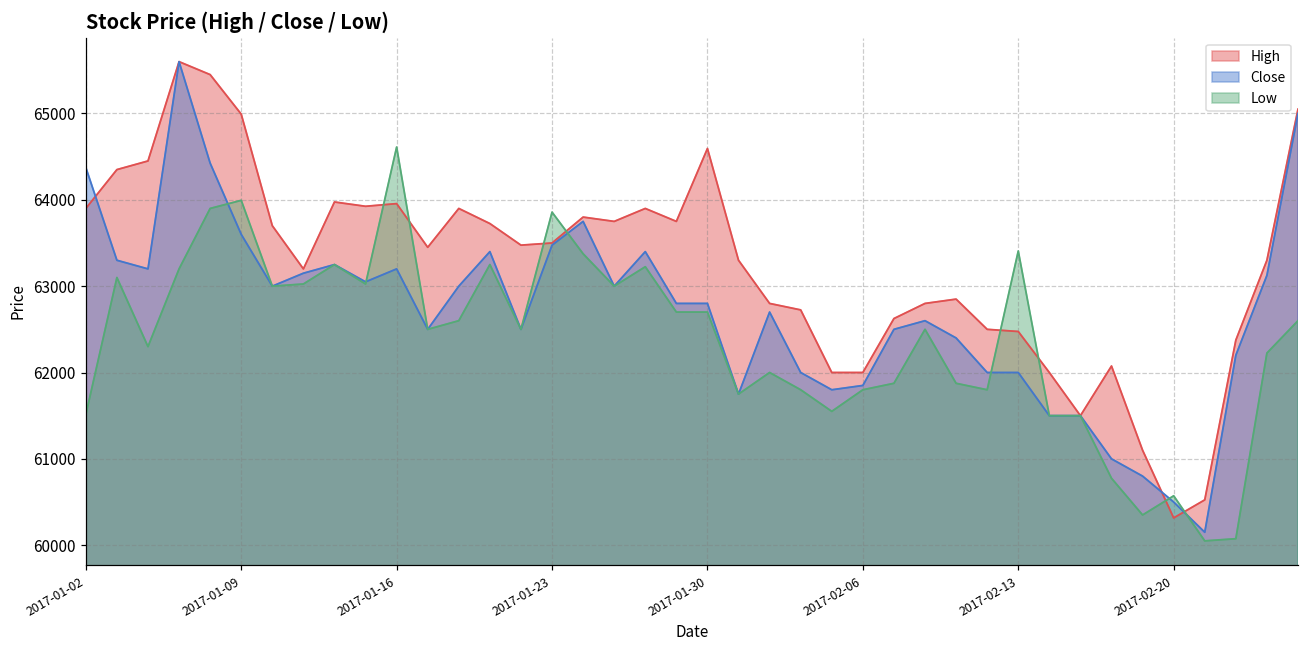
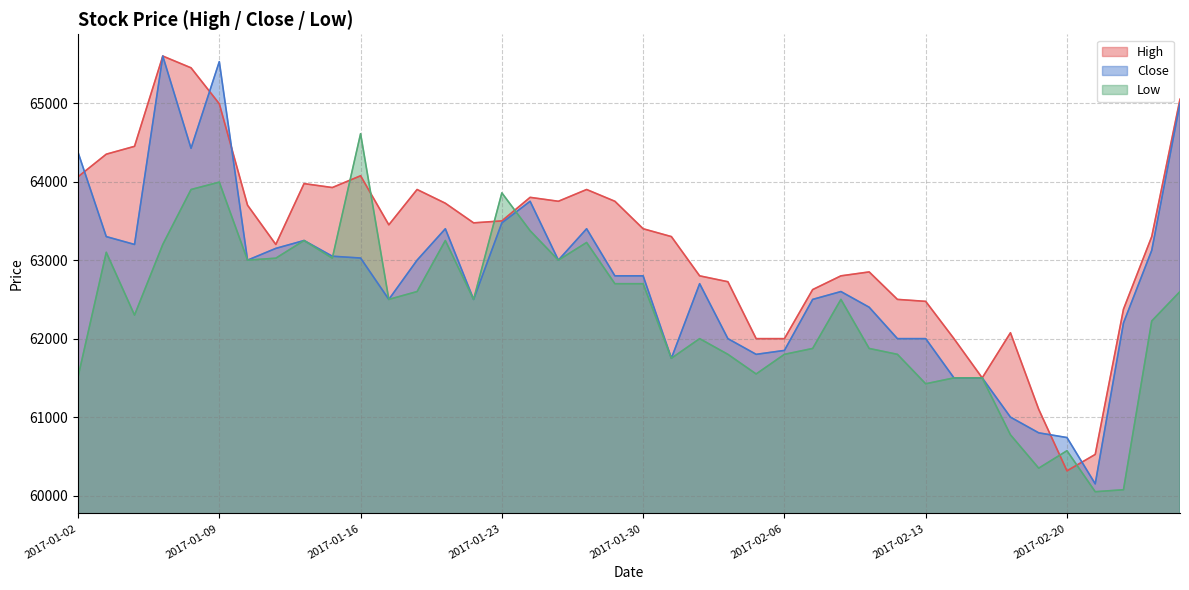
  {
    "High": {
-     "2017-01-02": 63900,
+     "2017-01-02": 64100,
      "2017-01-09": 65000,
-     "2017-01-16": 64000,
-     "2017-01-30": 64600,
+     "2017-01-16": 64100,
+     "2017-01-30": 63400,
      "2017-02-06": 62000,
      "2017-02-13": 62500,
      "2017-02-20": 60300
    },
    "Close": {
      "2017-01-02": 64400,
-     "2017-01-09": 63600,
-     "2017-01-16": 63200,
+     "2017-01-09": 65500,
+     "2017-01-16": 63000,
      "2017-01-30": 62800,
      "2017-02-06": 61900,
      "2017-02-13": 62000,
-     "2017-02-20": 60500
+     "2017-02-20": 60700
    },
    "Low": {
      "2017-01-02": 61500,
      "2017-01-09": 64000,
      "2017-01-16": 64600,
      "2017-01-23": 63900,
      "2017-01-30": 62700,
      "2017-02-06": 61800,
-     "2017-02-13": 63400,
+     "2017-02-13": 61400,
      "2017-02-20": 60600
    }
  }
